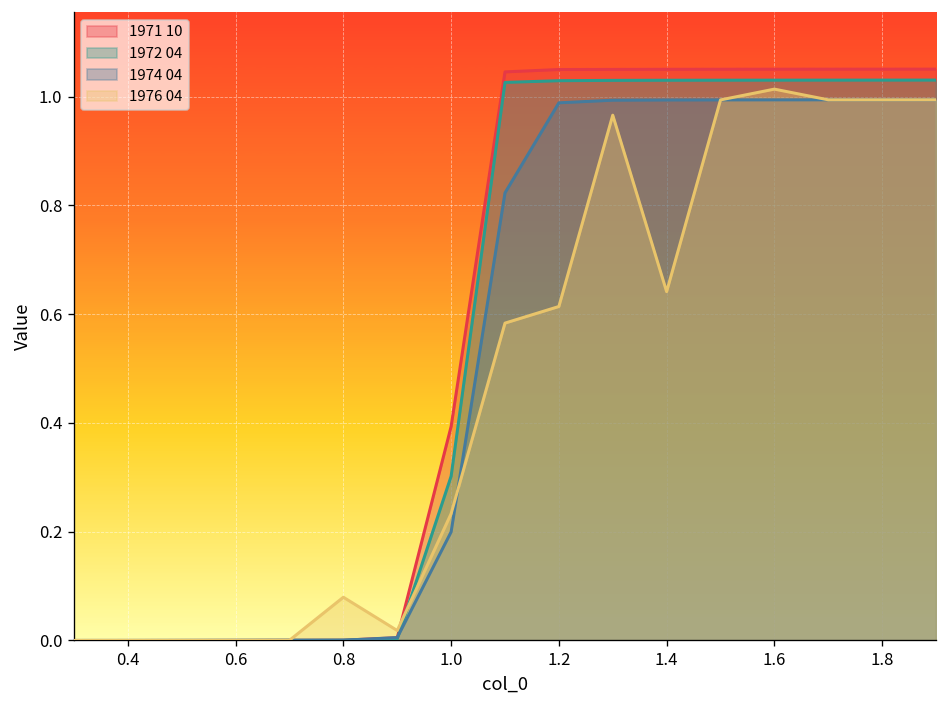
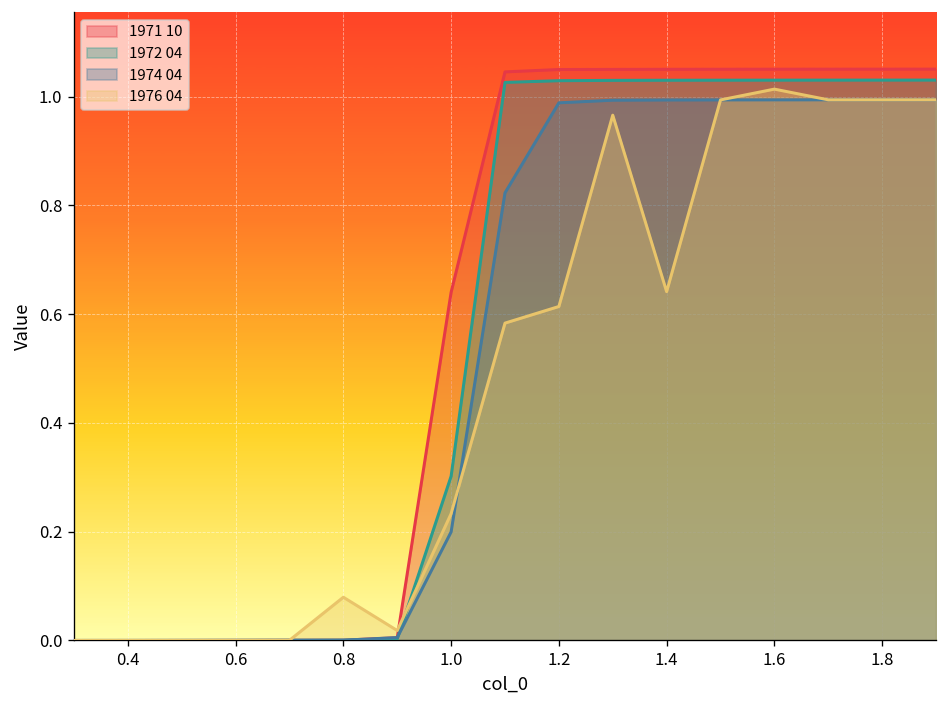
  {
    "1971 10": {
-     "1.0": 0.39,
+     "1.0": 0.64,
      "1.2": 1.05,
      "1.4": 1.05,
      "1.6": 1.05,
      "1.8": 1.05
    },
    "1976 04": {
      "0.8": 0.08,
      "1.0": 0.23,
      "1.2": 0.61,
      "1.4": 0.64,
      "1.6": 1.01
    }
  }
